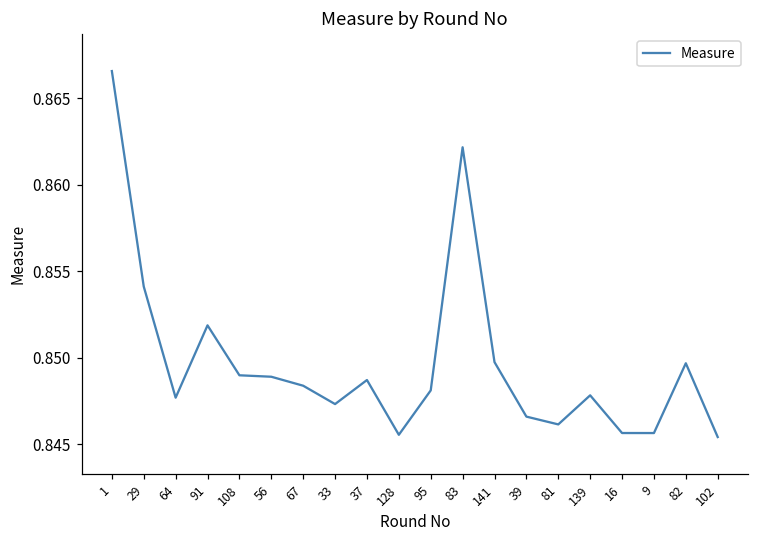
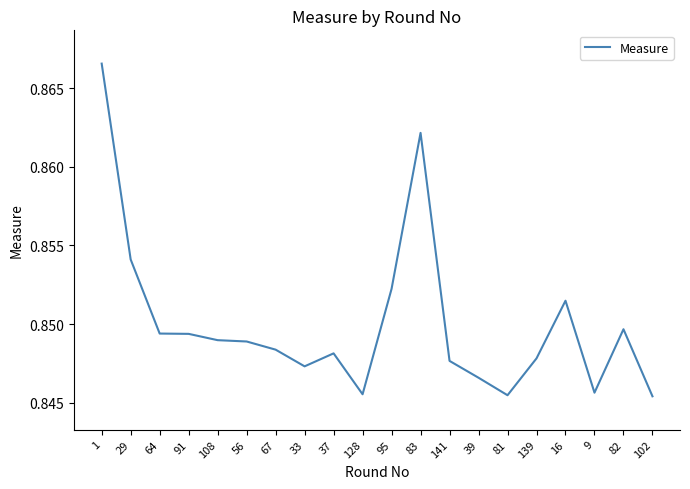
  {
    "1": 0.8666,
    "29": 0.8541,
-   "64": 0.8477,
-   "91": 0.8519,
+   "64": 0.8494,
+   "91": 0.8494,
    "108": 0.8490,
    "56": 0.8489,
    "67": 0.8484,
    "33": 0.8473,
-   "37": 0.8487,
+   "37": 0.8481,
    "128": 0.8455,
-   "95": 0.8481,
+   "95": 0.8522,
    "83": 0.8622,
-   "141": 0.8497,
+   "141": 0.8477,
    "39": 0.8466,
-   "81": 0.8461,
+   "81": 0.8455,
    "139": 0.8478,
-   "16": 0.8456,
+   "16": 0.8515,
    "9": 0.8456,
    "82": 0.8497,
    "102": 0.8454
  }
